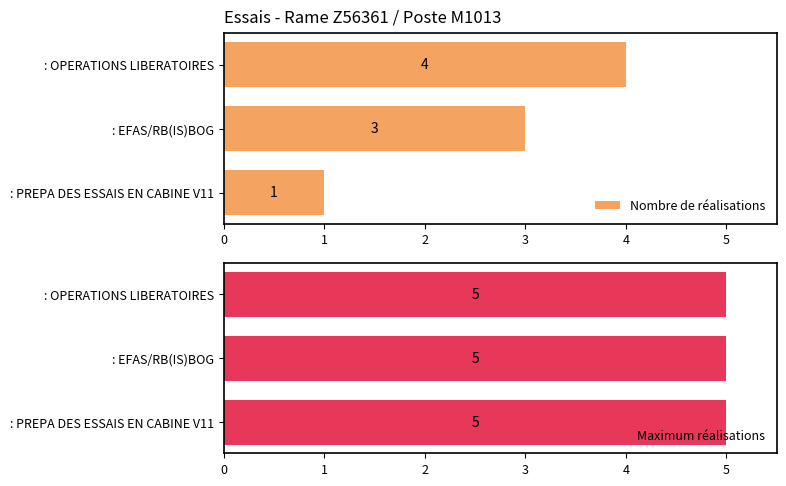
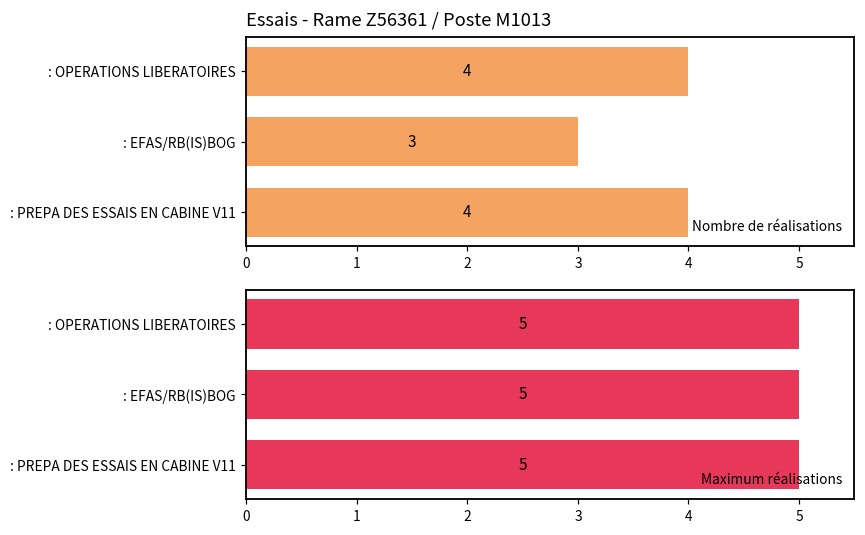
  {
    "Essais - Rame Z56361 / Poste M1013": {
      ": OPERATIONS LIBERATOIRES": 4,
      ": EFAS/RB(IS)BOG": 3,
-     ": PREPA DES ESSAIS EN CABINE V11": 1
+     ": PREPA DES ESSAIS EN CABINE V11": 4
    }
  }
